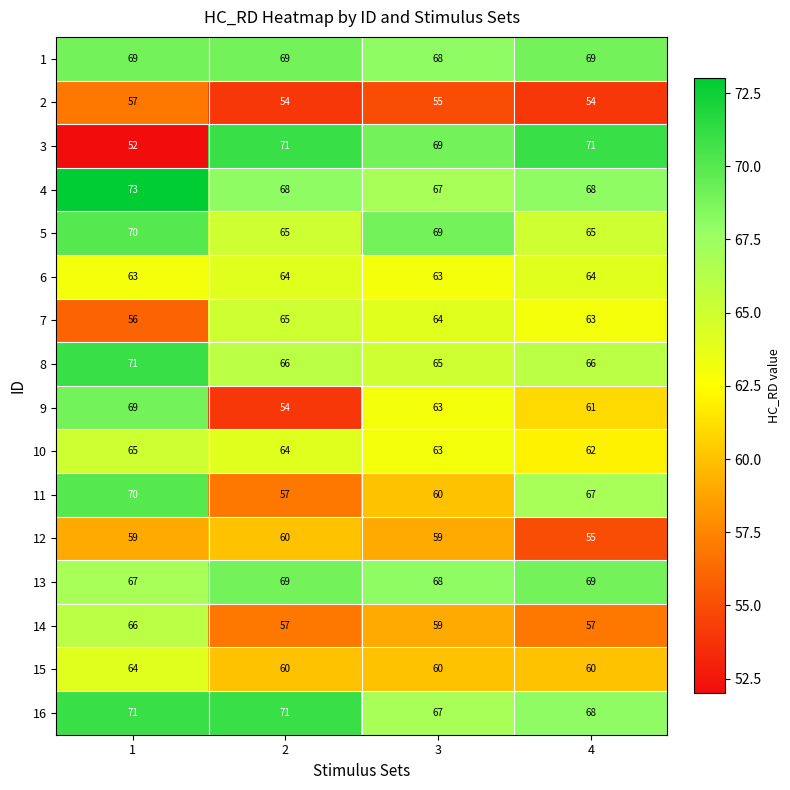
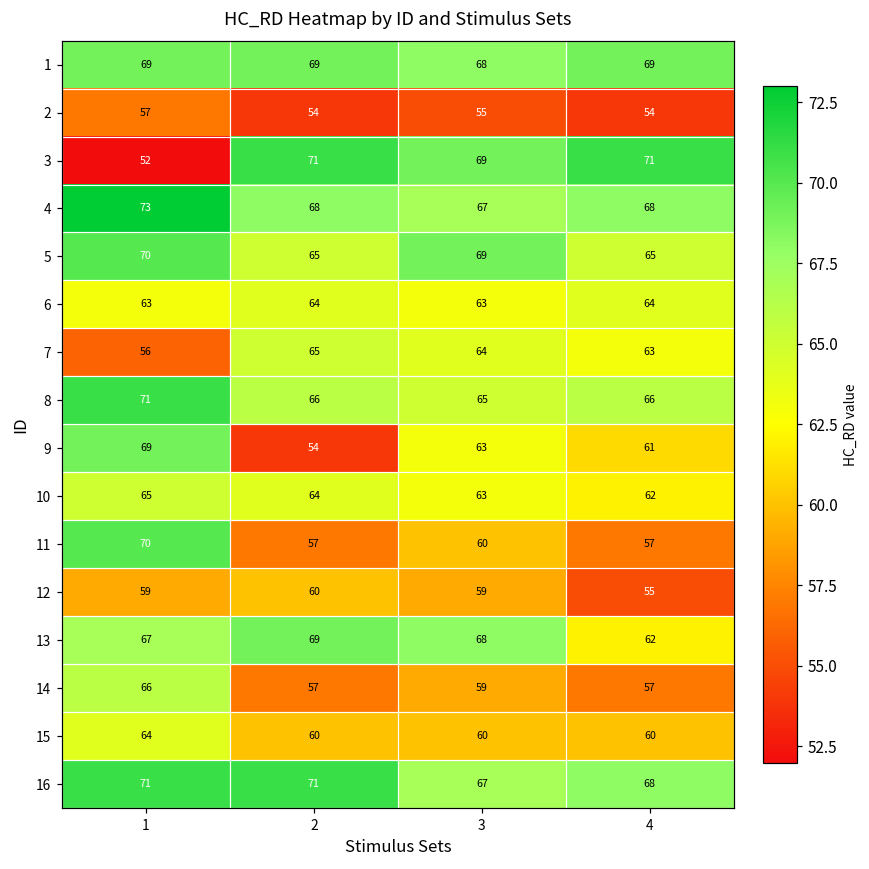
  {
    "1": {
      "1": 69,
      "2": 69,
      "3": 68,
      "4": 69
    },
    "2": {
      "1": 57,
      "2": 54,
      "3": 55,
      "4": 54
    },
    "3": {
      "1": 52,
      "2": 71,
      "3": 69,
      "4": 71
    },
    "4": {
      "1": 73,
      "2": 68,
      "3": 67,
      "4": 68
    },
    "5": {
      "1": 70,
      "2": 65,
      "3": 69,
      "4": 65
    },
    "6": {
      "1": 63,
      "2": 64,
      "3": 63,
      "4": 64
    },
    "7": {
      "1": 56,
      "2": 65,
      "3": 64,
      "4": 63
    },
    "8": {
      "1": 71,
      "2": 66,
      "3": 65,
      "4": 66
    },
    "9": {
      "1": 69,
      "2": 54,
      "3": 63,
      "4": 61
    },
    "10": {
      "1": 65,
      "2": 64,
      "3": 63,
      "4": 62
    },
    "11": {
      "1": 70,
      "2": 57,
      "3": 60,
-     "4": 67
+     "4": 57
    },
    "12": {
      "1": 59,
      "2": 60,
      "3": 59,
      "4": 55
    },
    "13": {
      "1": 67,
      "2": 69,
      "3": 68,
-     "4": 69
+     "4": 62
    },
    "14": {
      "1": 66,
      "2": 57,
      "3": 59,
      "4": 57
    },
    "15": {
      "1": 64,
      "2": 60,
      "3": 60,
      "4": 60
    },
    "16": {
      "1": 71,
      "2": 71,
      "3": 67,
      "4": 68
    }
  }
